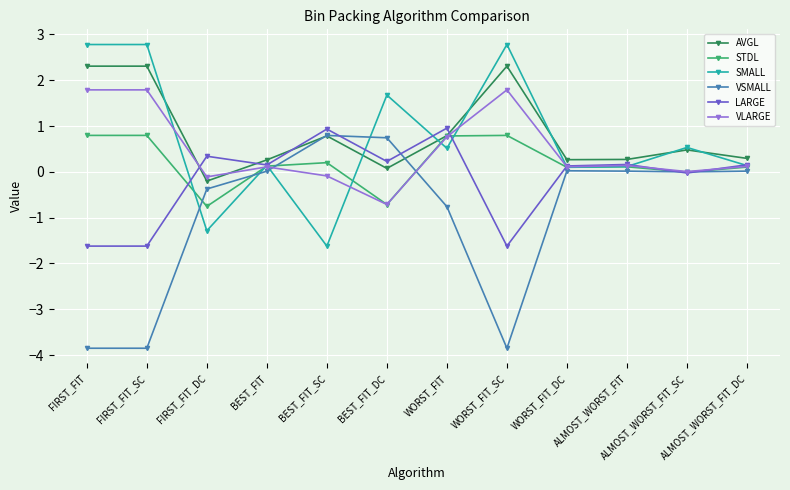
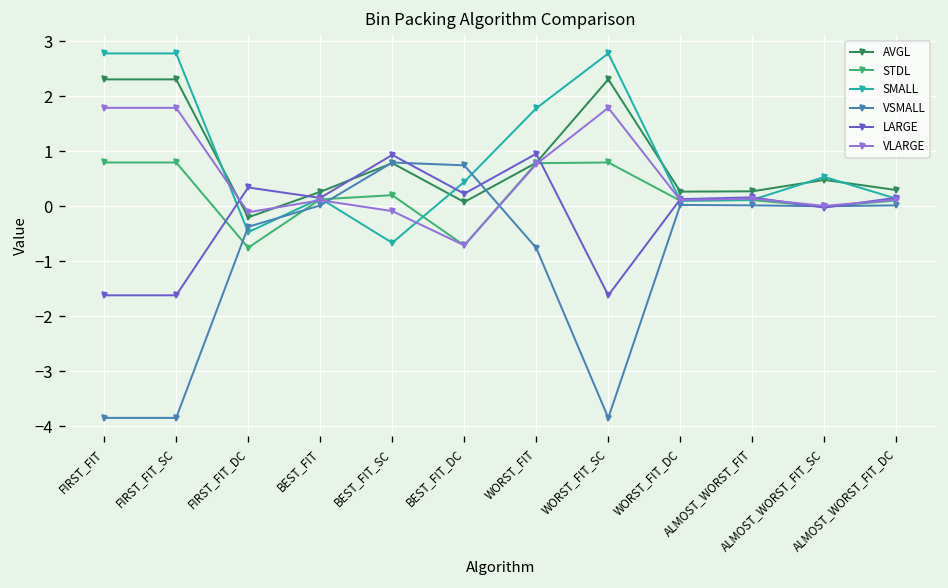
  {
    "SMALL": {
      "FIRST_FIT": 2.8,
      "FIRST_FIT_SC": 2.8,
-     "FIRST_FIT_DC": -1.3,
-     "BEST_FIT_SC": -1.6,
-     "BEST_FIT_DC": 1.7,
-     "WORST_FIT": 0.5,
+     "FIRST_FIT_DC": -0.5,
+     "BEST_FIT_SC": -0.7,
+     "BEST_FIT_DC": 0.4,
+     "WORST_FIT": 1.8,
      "WORST_FIT_SC": 2.8
    }
  }
